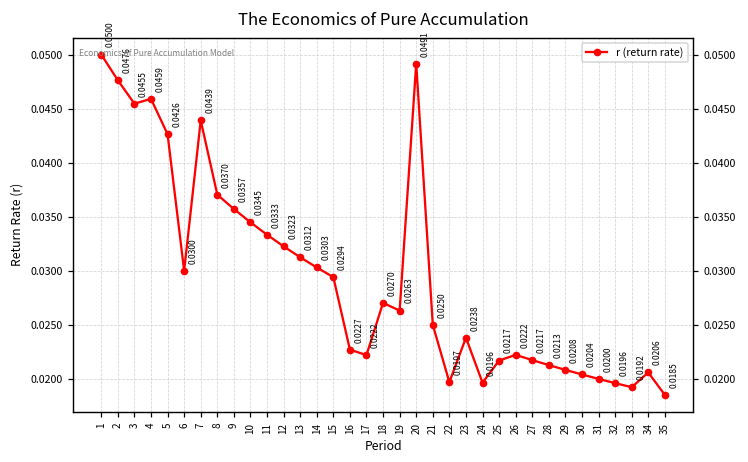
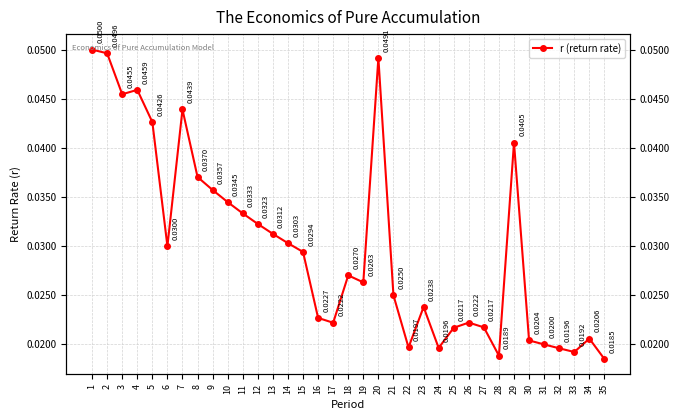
  {
    "1": 0.0500,
-   "2": 0.0476,
+   "2": 0.0496,
    "3": 0.0455,
    "4": 0.0459,
    "5": 0.0426,
    "6": 0.0300,
    "7": 0.0439,
    "8": 0.0370,
    "9": 0.0357,
    "10": 0.0345,
    "11": 0.0333,
    "12": 0.0323,
    "13": 0.0312,
    "14": 0.0303,
    "15": 0.0294,
    "16": 0.0227,
    "17": 0.0222,
    "18": 0.0270,
    "19": 0.0263,
    "20": 0.0491,
    "21": 0.0250,
    "22": 0.0197,
    "23": 0.0238,
    "24": 0.0196,
    "25": 0.0217,
    "26": 0.0222,
    "27": 0.0217,
-   "28": 0.0213,
-   "29": 0.0208,
+   "28": 0.0189,
+   "29": 0.0405,
    "30": 0.0204,
    "31": 0.0200,
    "32": 0.0196,
    "33": 0.0192,
    "34": 0.0206,
    "35": 0.0185
  }
